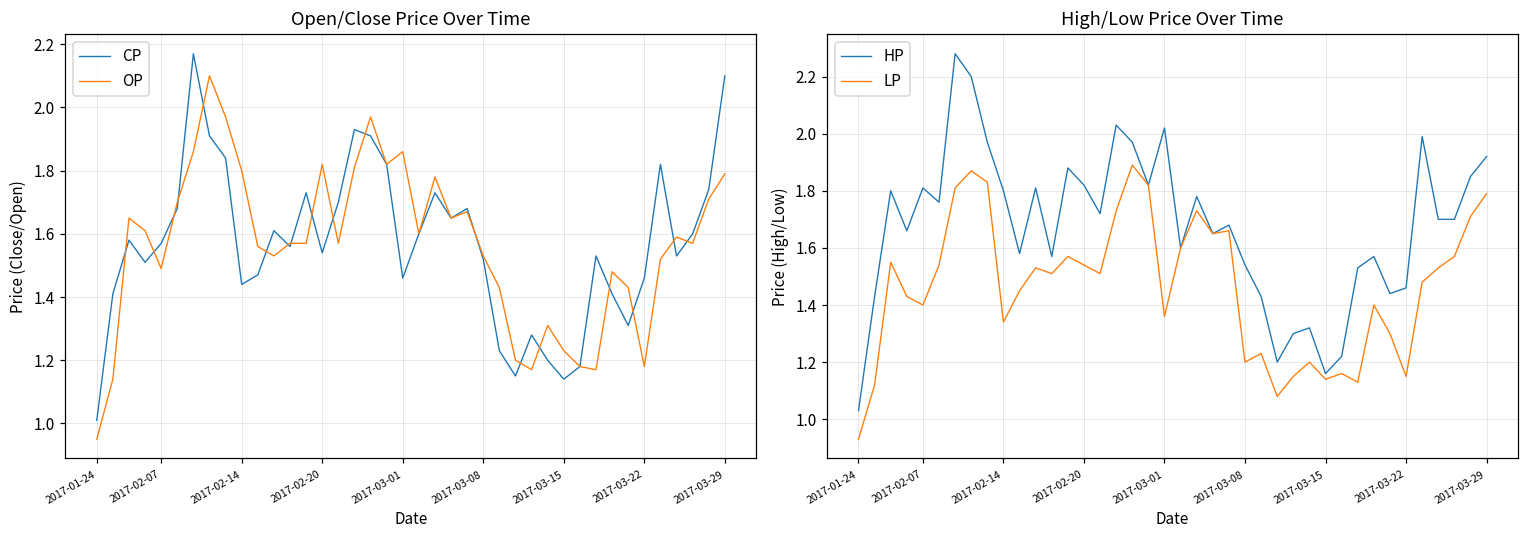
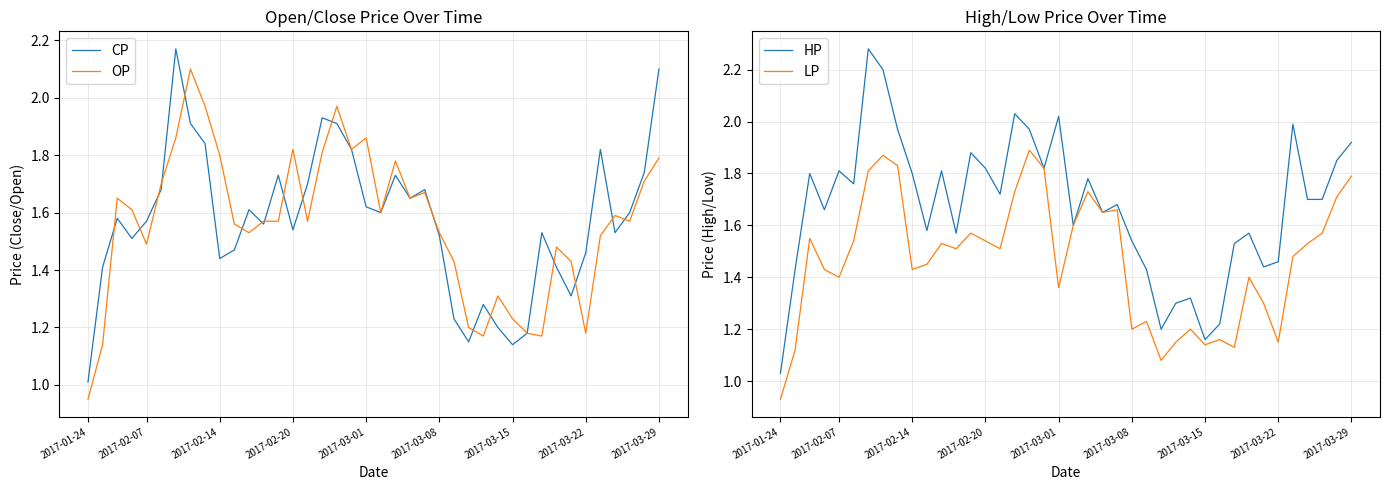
  {
    "Open/Close Price Over Time": {
      "CP": {
        "2017-01-24": 1.01,
        "2017-02-07": 1.57,
        "2017-02-14": 1.44,
        "2017-02-20": 1.54,
-       "2017-03-01": 1.46,
+       "2017-03-01": 1.62,
        "2017-03-08": 1.52,
        "2017-03-15": 1.14,
        "2017-03-22": 1.46,
        "2017-03-29": 2.10
      },
      "OP": {
        "2017-01-24": 0.95,
        "2017-02-07": 1.49,
        "2017-02-14": 1.80,
        "2017-02-20": 1.82,
        "2017-03-01": 1.86,
        "2017-03-08": 1.53,
        "2017-03-15": 1.23,
        "2017-03-22": 1.18,
        "2017-03-29": 1.79
      }
    },
    "High/Low Price Over Time": {
      "HP": {
        "2017-01-24": 1.03,
        "2017-02-07": 1.81,
        "2017-02-14": 1.80,
        "2017-02-20": 1.82,
        "2017-03-01": 2.02,
        "2017-03-08": 1.54,
        "2017-03-15": 1.16,
        "2017-03-22": 1.46,
        "2017-03-29": 1.92
      },
      "LP": {
        "2017-01-24": 0.93,
        "2017-02-07": 1.40,
-       "2017-02-14": 1.34,
+       "2017-02-14": 1.43,
        "2017-02-20": 1.54,
        "2017-03-01": 1.36,
        "2017-03-08": 1.20,
        "2017-03-15": 1.14,
        "2017-03-22": 1.15,
        "2017-03-29": 1.79
      }
    }
  }
